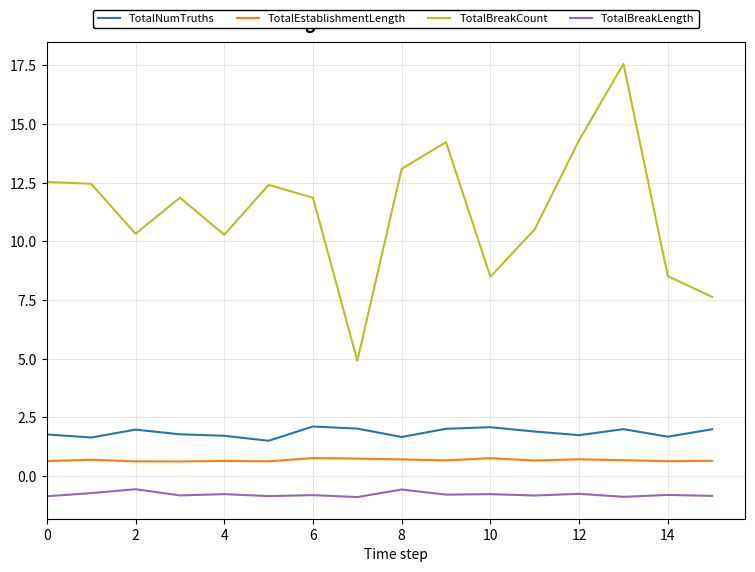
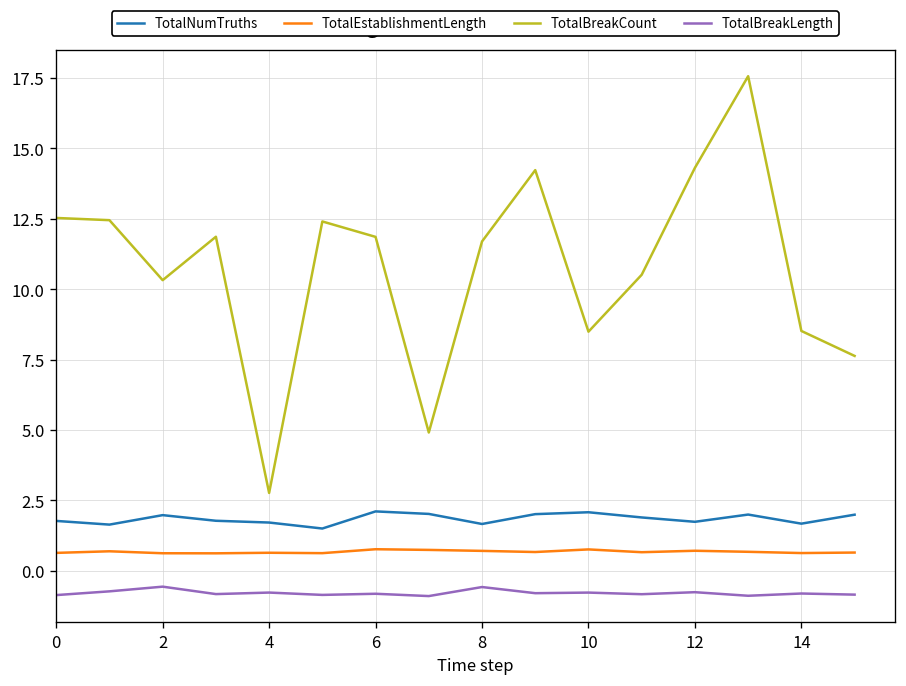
  {
    "TotalNumTruths": {
      "0": 1.8,
      "2": 2.0,
      "4": 1.7,
      "6": 2.1,
      "8": 1.7,
      "10": 2.1,
      "12": 1.7,
      "14": 1.7
    },
    "TotalEstablishmentLength": {
      "0": 0.6,
      "2": 0.6,
      "4": 0.6,
      "6": 0.8,
      "8": 0.7,
      "10": 0.8,
      "12": 0.7,
      "14": 0.6
    },
    "TotalBreakCount": {
      "0": 12.5,
      "2": 10.3,
-     "4": 10.3,
+     "4": 2.8,
      "6": 11.9,
-     "8": 13.1,
+     "8": 11.7,
      "10": 8.5,
      "12": 14.3,
      "14": 8.5
    },
    "TotalBreakLength": {
      "0": -0.9,
      "2": -0.6,
      "4": -0.8,
      "6": -0.8,
      "8": -0.6,
      "10": -0.8,
      "12": -0.8,
      "14": -0.8
    }
  }
